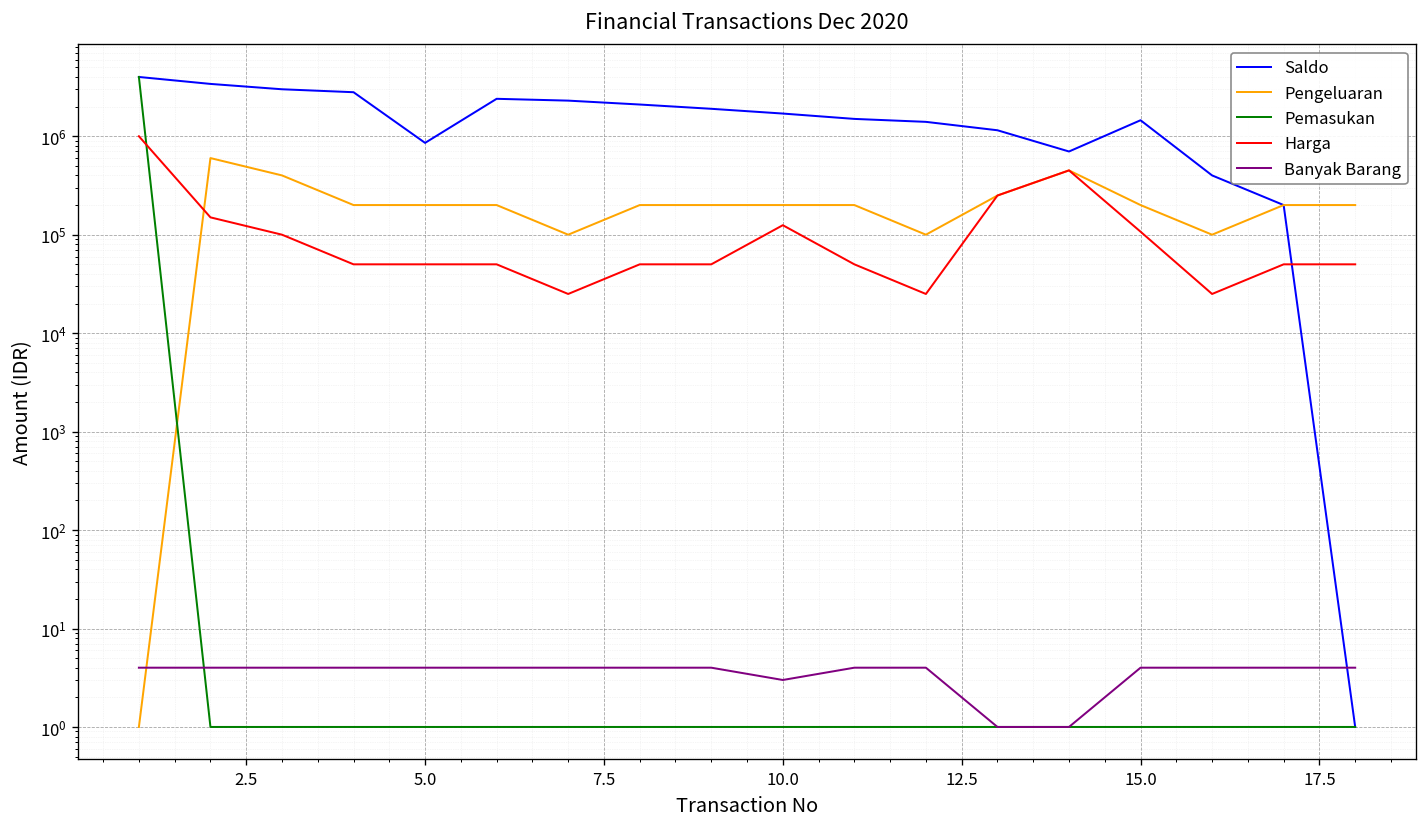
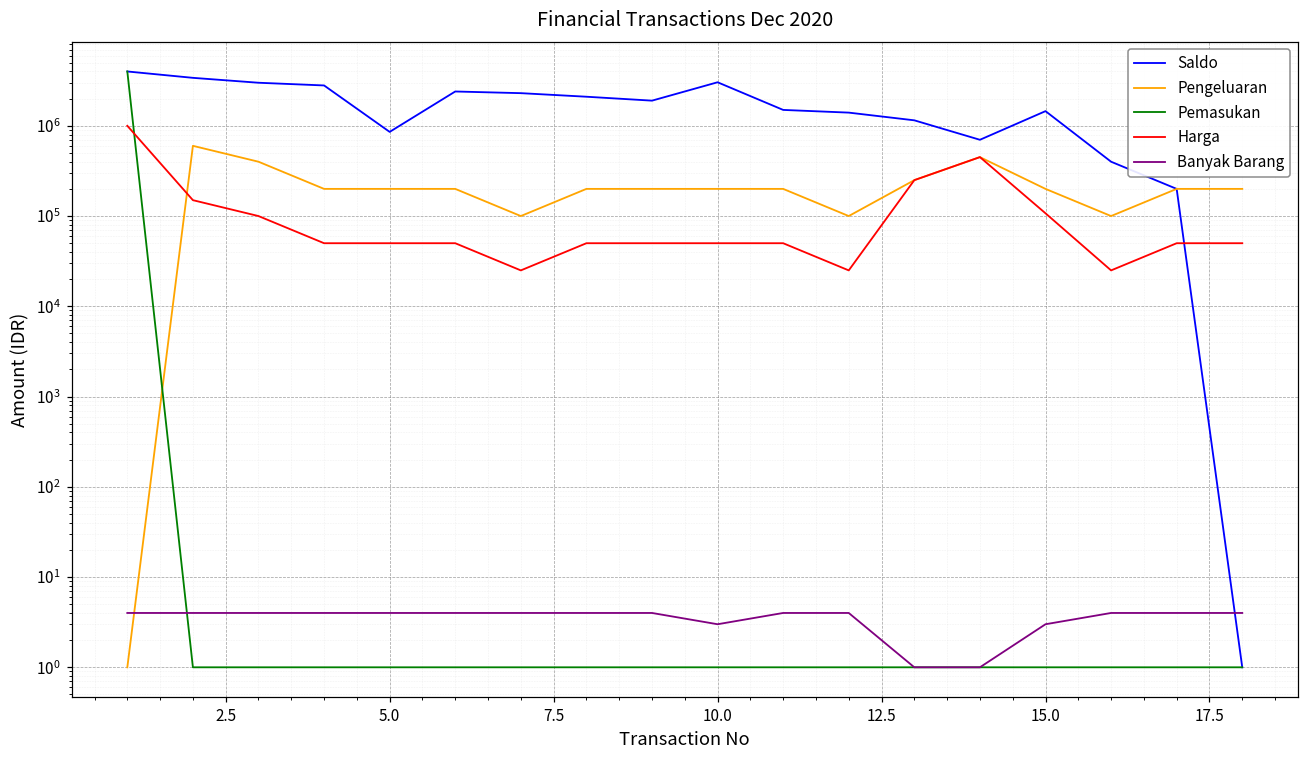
  {
    "Saldo": {
      "5.0": 900000,
-     "10.0": 1700000,
+     "10.0": 3000000,
      "15.0": 1500000
    },
    "Pengeluaran": {
      "5.0": 200000,
      "10.0": 200000,
      "15.0": 200000
    },
    "Pemasukan": {
      "5.0": 1,
      "10.0": 1,
      "15.0": 1
    },
    "Harga": {
      "5.0": 50000,
-     "10.0": 120000,
+     "10.0": 50000,
      "15.0": 110000
    },
    "Banyak Barang": {
      "5.0": 4,
      "10.0": 3,
-     "15.0": 4
+     "15.0": 3
    }
  }
